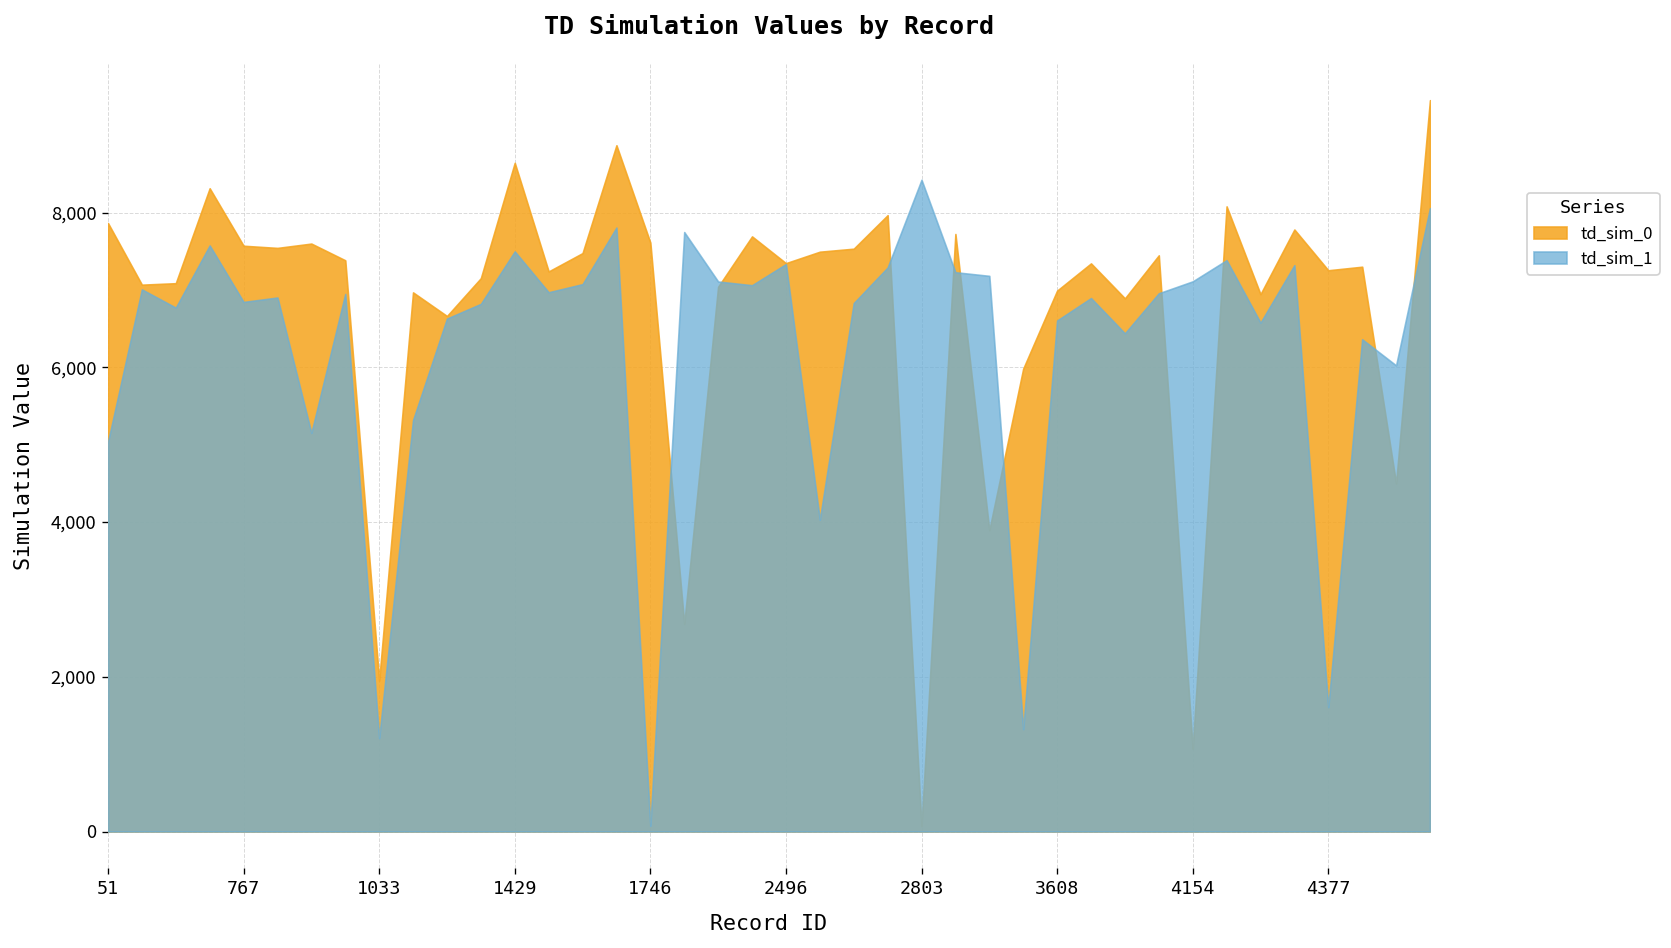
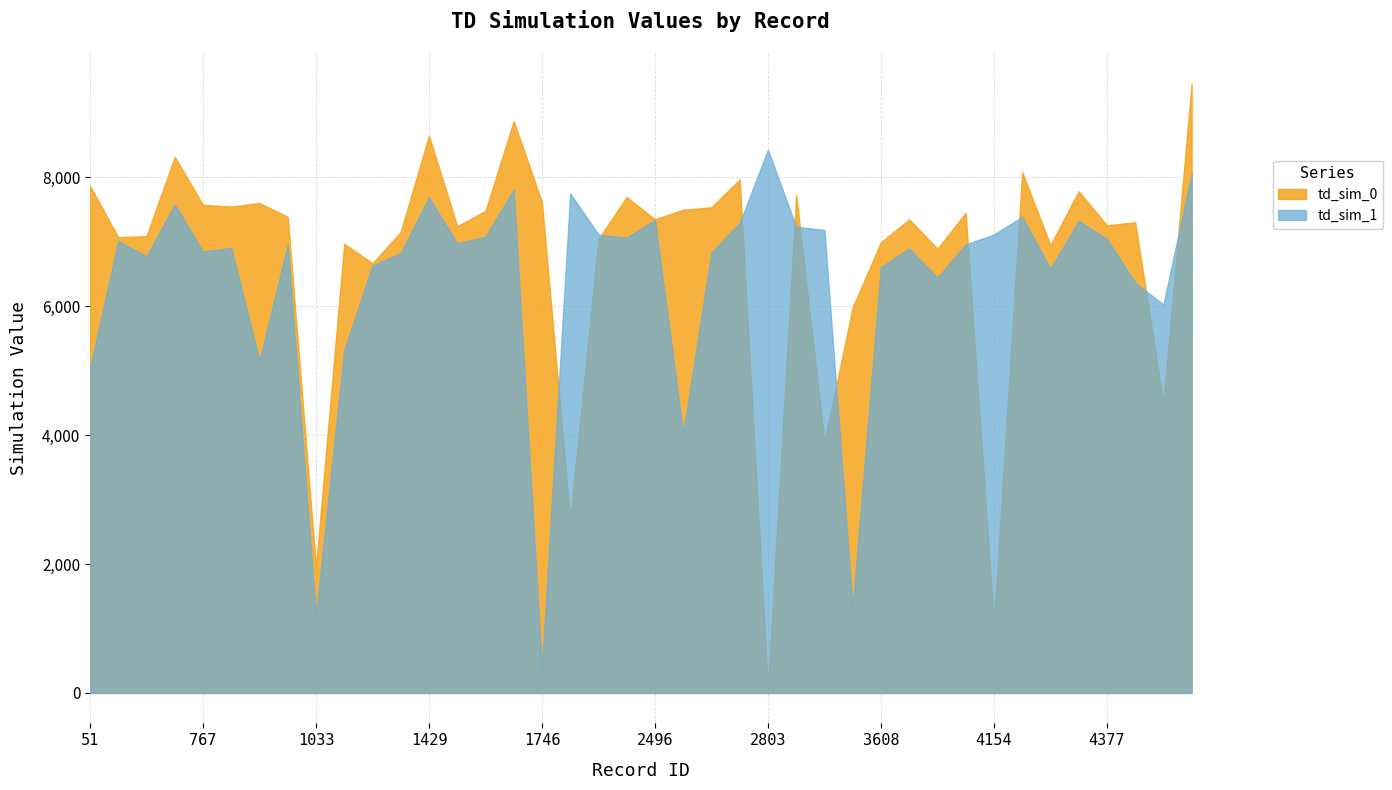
  {
    "td_sim_0": {
      "51": "7,900",
      "767": "7,600",
      "1033": "2,000",
      "1429": "8,600",
      "1746": "7,600",
      "2803": "100",
      "3608": "7,000",
      "4154": "1,100",
      "4377": "7,300"
    },
    "td_sim_1": {
      "51": "5,000",
      "767": "6,800",
      "1033": "1,200",
-     "1429": "7,500",
-     "1746": "100",
+     "1429": "7,700",
+     "1746": "400",
      "2803": "8,400",
      "3608": "6,600",
      "4154": "7,100",
-     "4377": "1,600"
+     "4377": "7,000"
    }
  }
